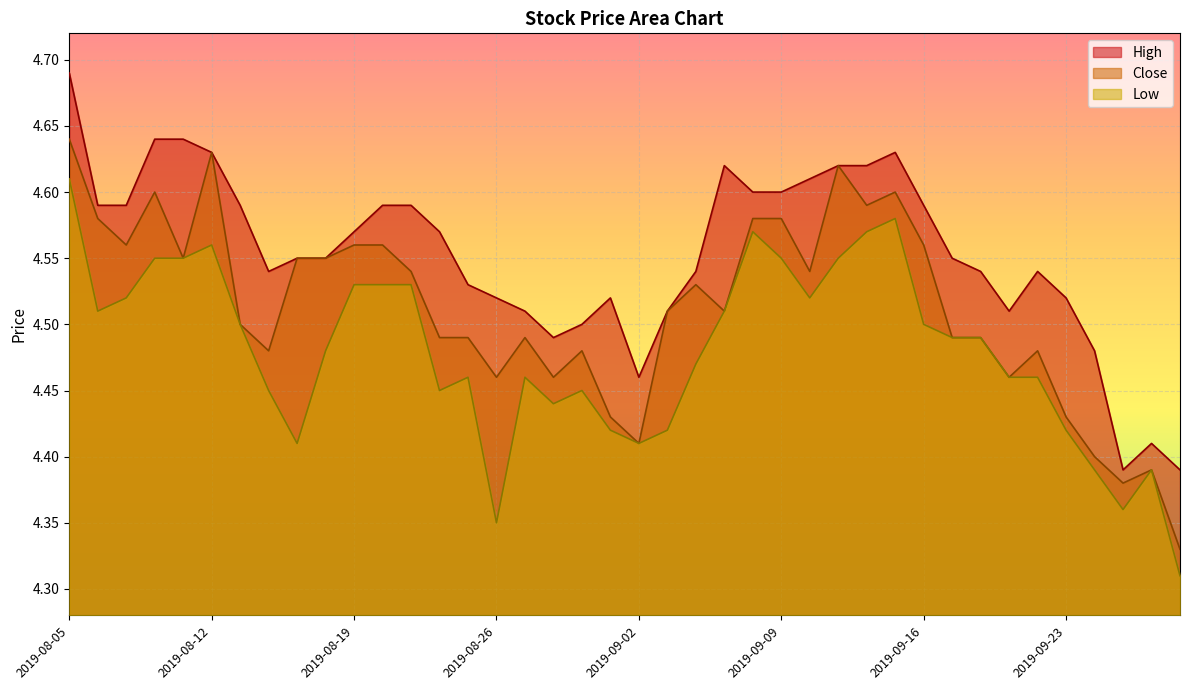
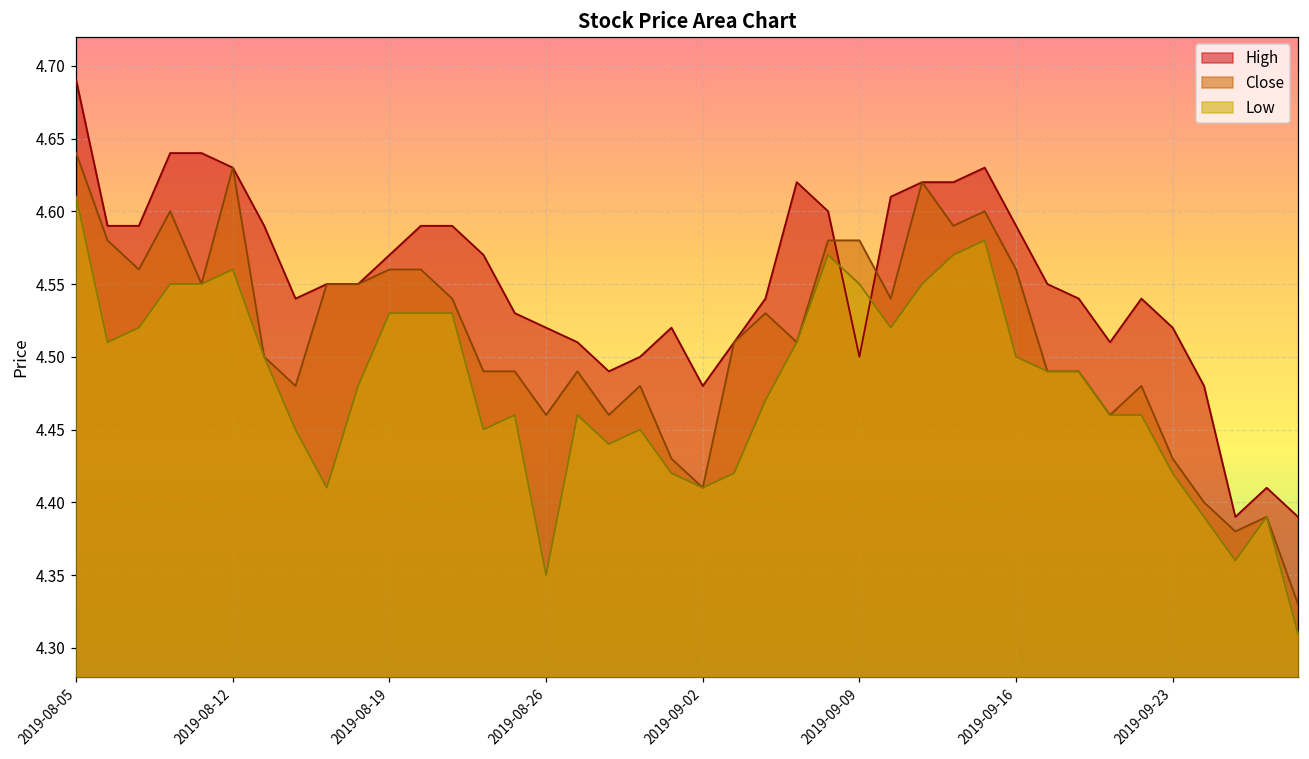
  {
    "High": {
      "2019-08-05": 4.69,
      "2019-08-19": 4.57,
      "2019-08-26": 4.52,
-     "2019-09-02": 4.46,
-     "2019-09-09": 4.6,
+     "2019-09-02": 4.48,
+     "2019-09-09": 4.5,
      "2019-09-16": 4.59,
      "2019-09-23": 4.52
    }
  }
